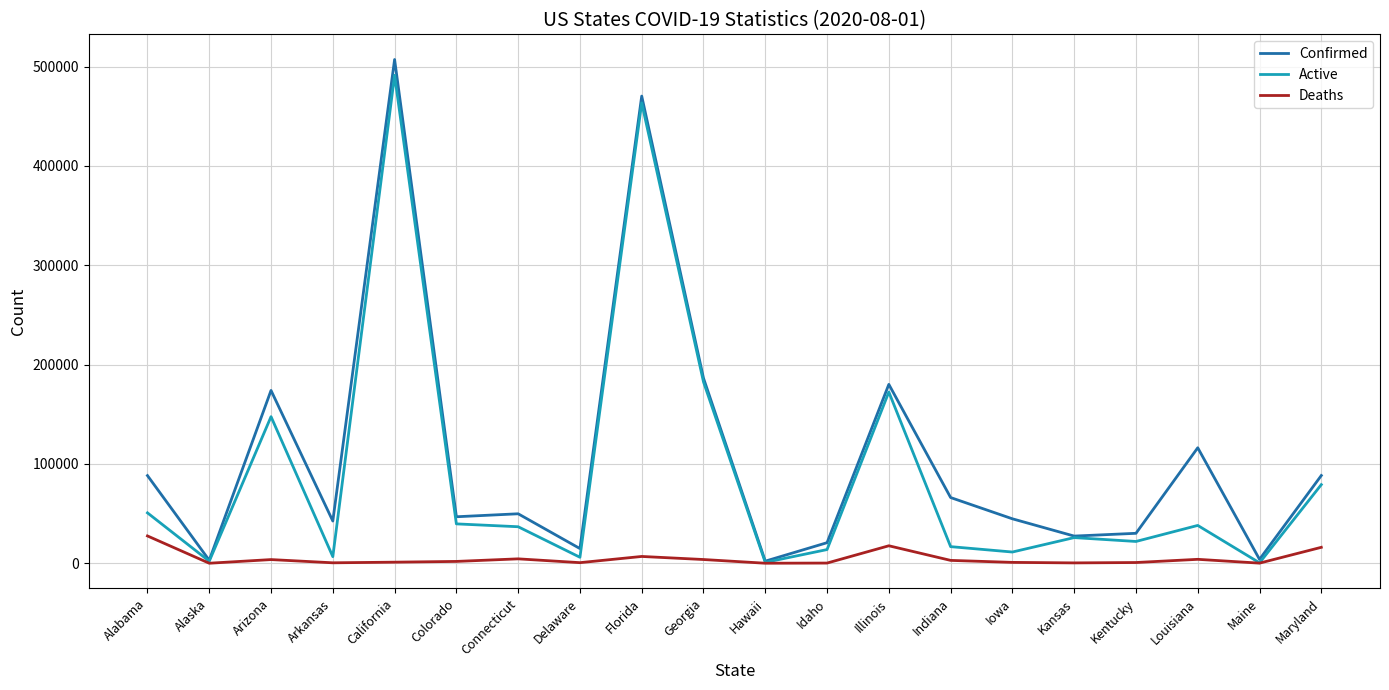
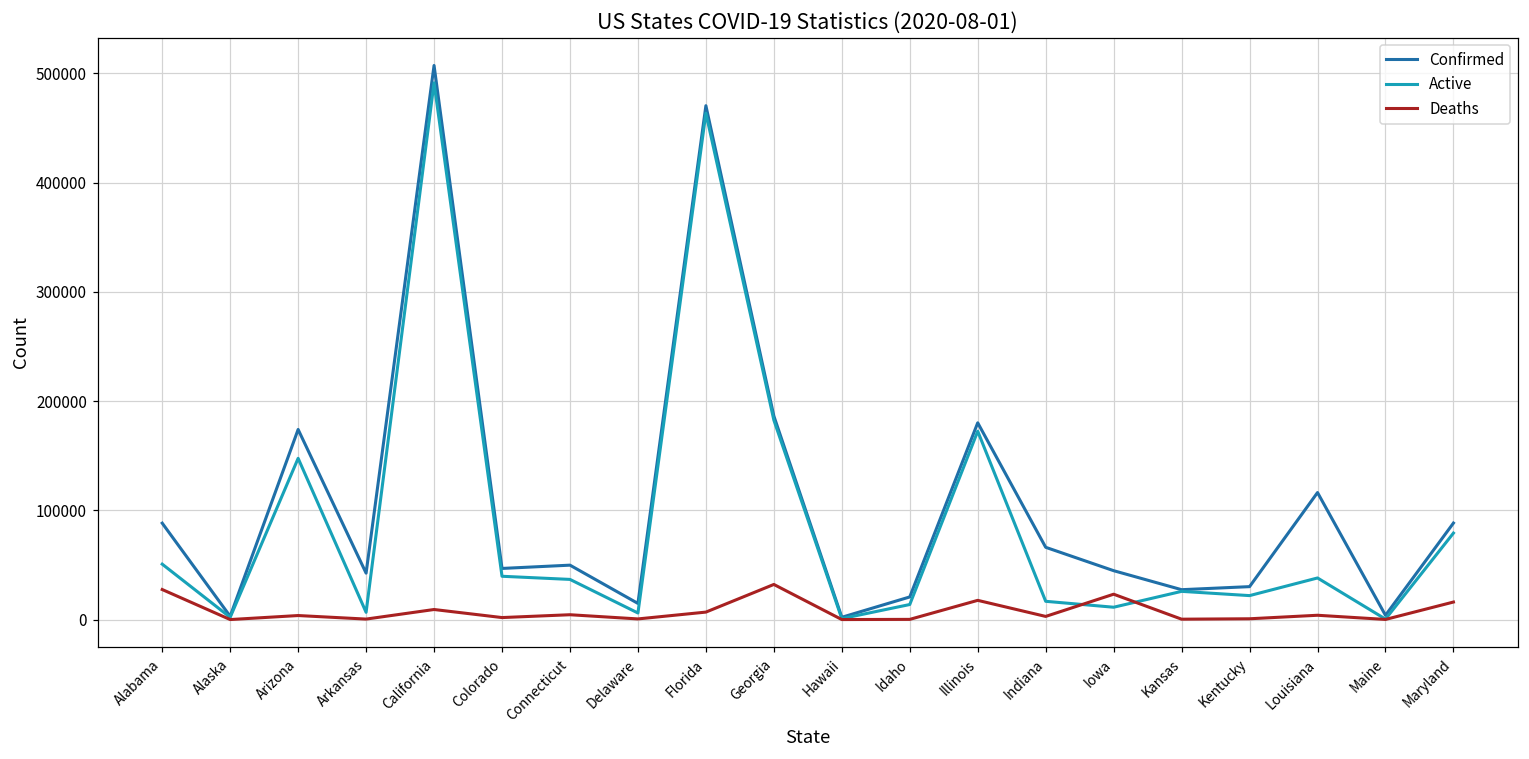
  {
    "Deaths": {
      "Alabama": 30000,
      "Arizona": 0,
      "Arkansas": 0,
-     "California": 0,
+     "California": 10000,
      "Colorado": 0,
      "Connecticut": 0,
      "Delaware": 0,
      "Florida": 10000,
-     "Georgia": 0,
+     "Georgia": 30000,
      "Idaho": 0,
      "Illinois": 20000,
      "Indiana": 0,
-     "Iowa": 0,
+     "Iowa": 20000,
      "Kansas": 0,
      "Kentucky": 0,
      "Louisiana": 0,
      "Maryland": 20000
    }
  }
